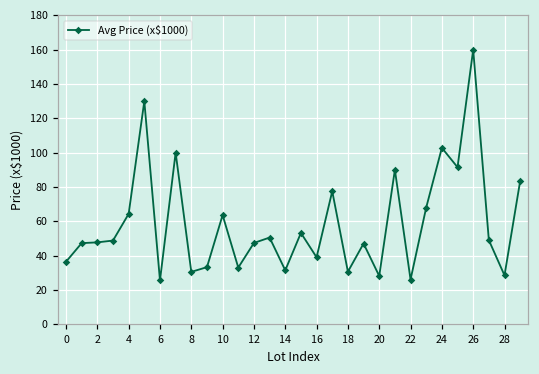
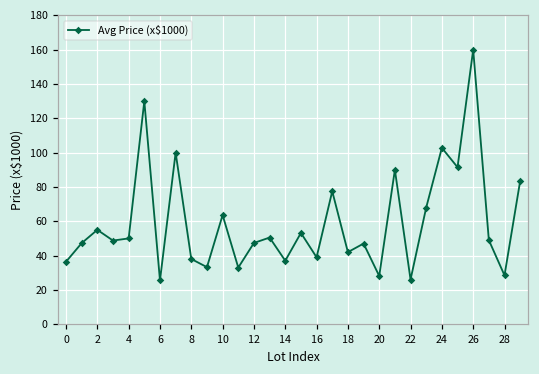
  {
    "0": 36,
-   "2": 48,
-   "4": 64,
+   "2": 55,
+   "4": 50,
    "6": 26,
-   "8": 31,
+   "8": 38,
    "10": 64,
    "12": 47,
-   "14": 31,
+   "14": 37,
    "16": 39,
-   "18": 31,
+   "18": 42,
    "20": 28,
    "22": 26,
    "24": 103,
    "26": 160,
    "28": 28
  }
